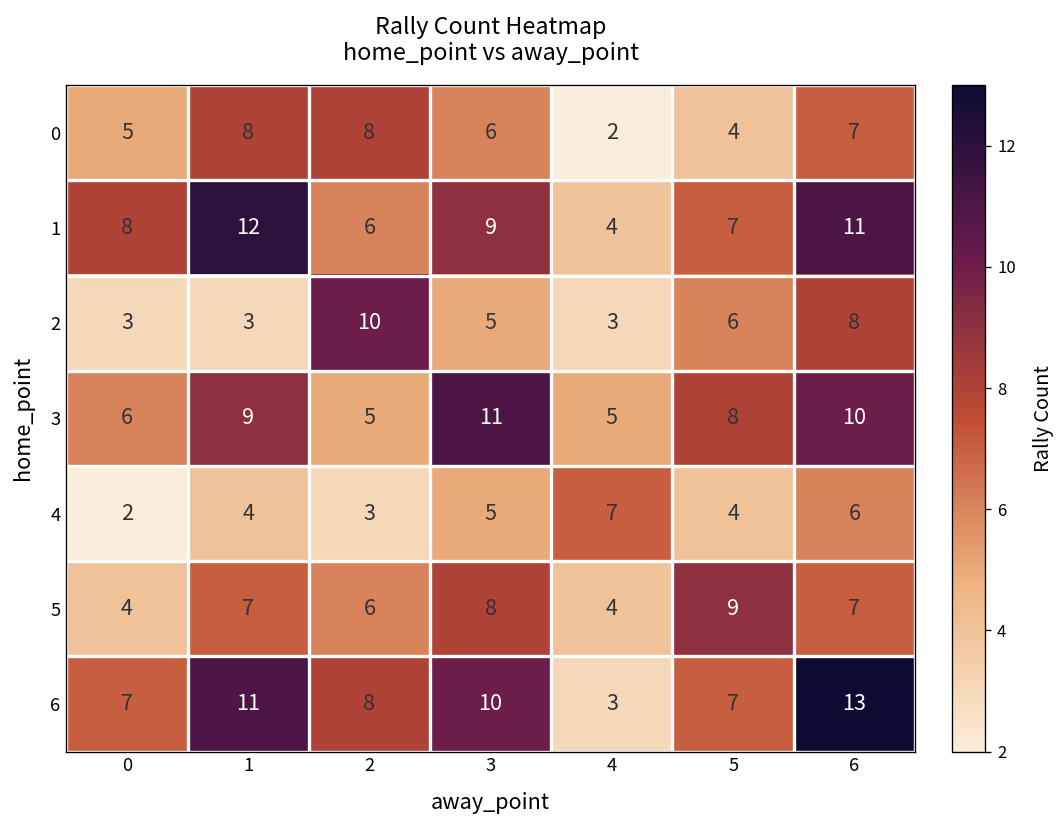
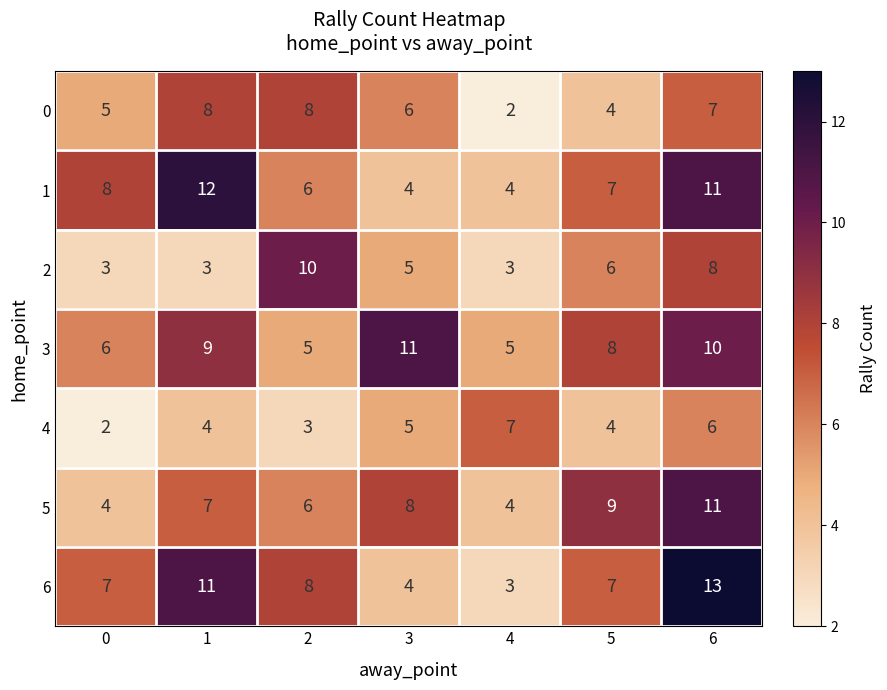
  {
    "0": {
      "0": 5,
      "1": 8,
      "2": 8,
      "3": 6,
      "4": 2,
      "5": 4,
      "6": 7
    },
    "1": {
      "0": 8,
      "1": 12,
      "2": 6,
-     "3": 9,
+     "3": 4,
      "4": 4,
      "5": 7,
      "6": 11
    },
    "2": {
      "0": 3,
      "1": 3,
      "2": 10,
      "3": 5,
      "4": 3,
      "5": 6,
      "6": 8
    },
    "3": {
      "0": 6,
      "1": 9,
      "2": 5,
      "3": 11,
      "4": 5,
      "5": 8,
      "6": 10
    },
    "4": {
      "0": 2,
      "1": 4,
      "2": 3,
      "3": 5,
      "4": 7,
      "5": 4,
      "6": 6
    },
    "5": {
      "0": 4,
      "1": 7,
      "2": 6,
      "3": 8,
      "4": 4,
      "5": 9,
-     "6": 7
+     "6": 11
    },
    "6": {
      "0": 7,
      "1": 11,
      "2": 8,
-     "3": 10,
+     "3": 4,
      "4": 3,
      "5": 7,
      "6": 13
    }
  }
